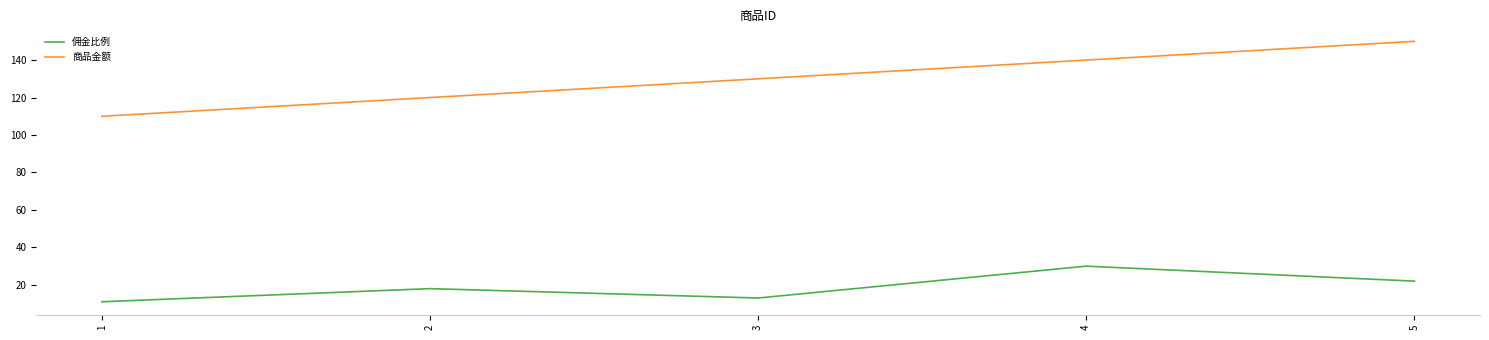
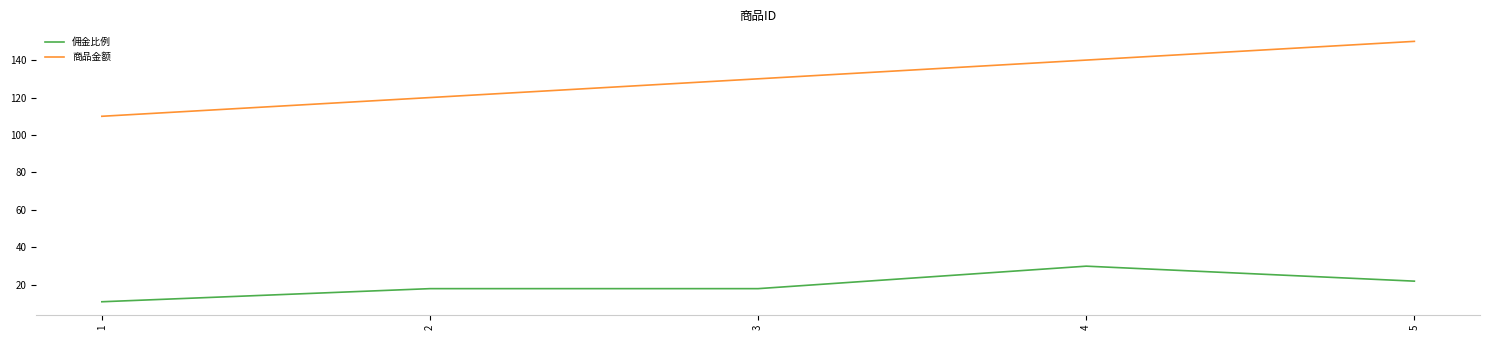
  {
    "佣金比例": {
      "1": 11,
      "2": 18,
-     "3": 13,
+     "3": 18,
      "4": 30,
      "5": 22
    },
    "商品金额": {
      "1": 110,
      "2": 120,
      "3": 130,
      "4": 140,
      "5": 150
    }
  }
